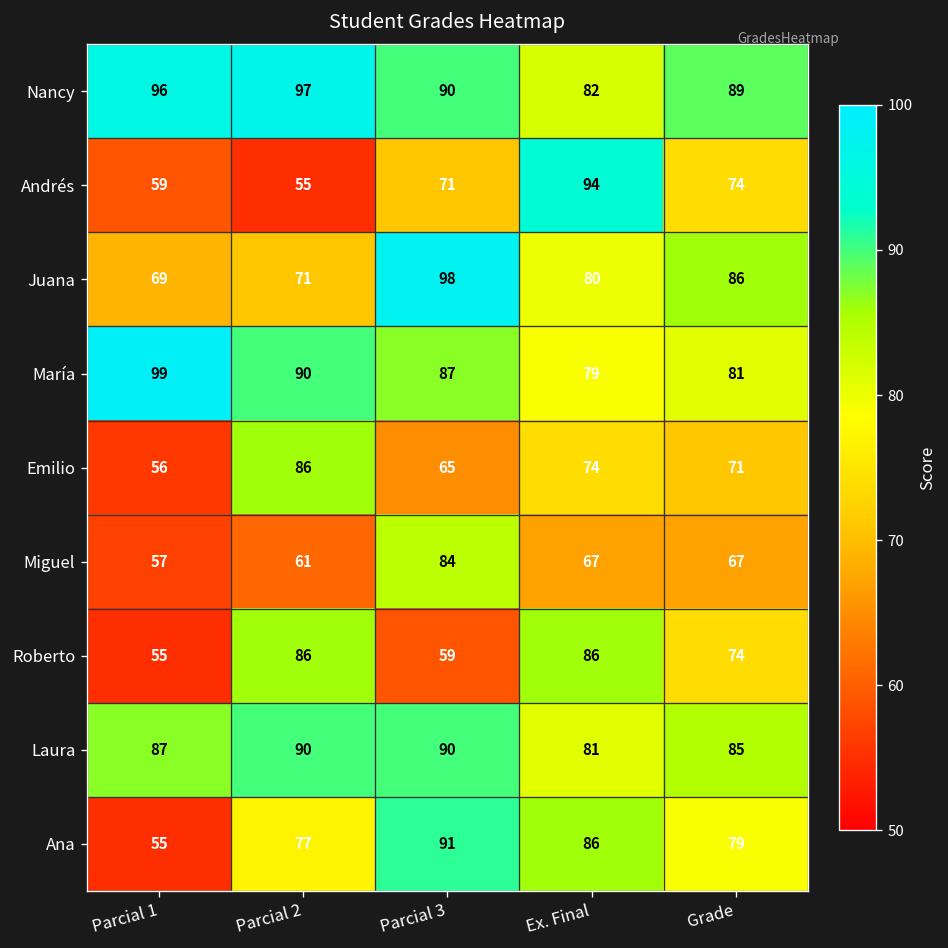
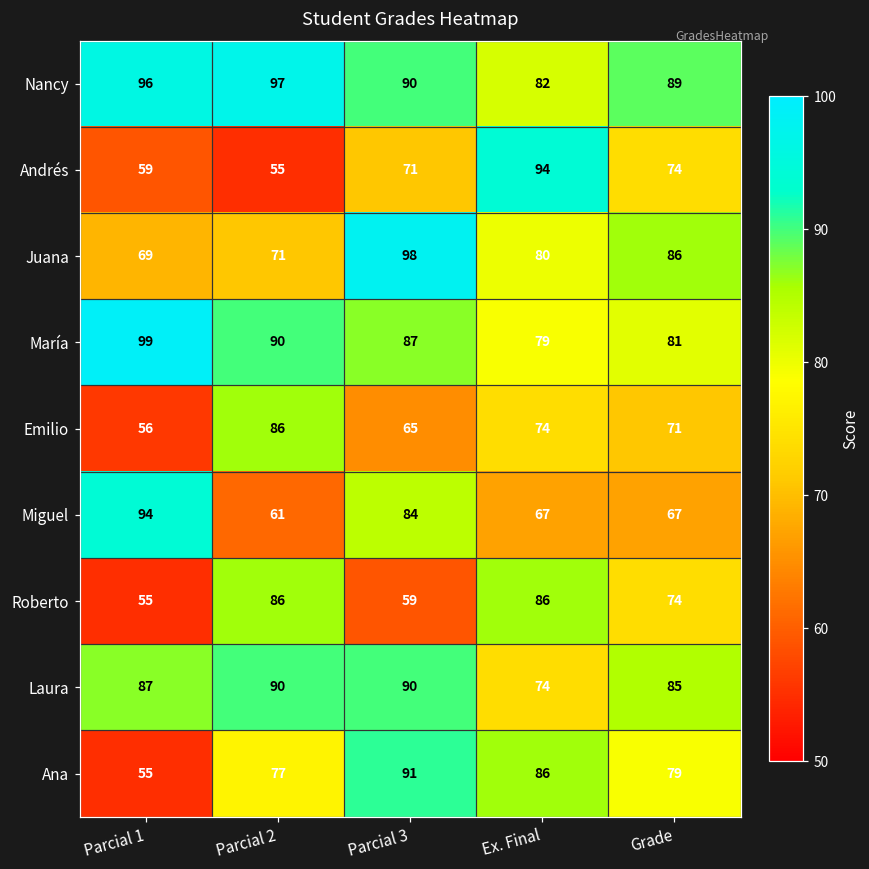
  {
    "Nancy": {
      "Parcial 1": 96,
      "Parcial 2": 97,
      "Parcial 3": 90,
      "Ex. Final": 82,
      "Grade": 89
    },
    "Andrés": {
      "Parcial 1": 59,
      "Parcial 2": 55,
      "Parcial 3": 71,
      "Ex. Final": 94,
      "Grade": 74
    },
    "Juana": {
      "Parcial 1": 69,
      "Parcial 2": 71,
      "Parcial 3": 98,
      "Ex. Final": 80,
      "Grade": 86
    },
    "María": {
      "Parcial 1": 99,
      "Parcial 2": 90,
      "Parcial 3": 87,
      "Ex. Final": 79,
      "Grade": 81
    },
    "Emilio": {
      "Parcial 1": 56,
      "Parcial 2": 86,
      "Parcial 3": 65,
      "Ex. Final": 74,
      "Grade": 71
    },
    "Miguel": {
-     "Parcial 1": 57,
+     "Parcial 1": 94,
      "Parcial 2": 61,
      "Parcial 3": 84,
      "Ex. Final": 67,
      "Grade": 67
    },
    "Roberto": {
      "Parcial 1": 55,
      "Parcial 2": 86,
      "Parcial 3": 59,
      "Ex. Final": 86,
      "Grade": 74
    },
    "Laura": {
      "Parcial 1": 87,
      "Parcial 2": 90,
      "Parcial 3": 90,
-     "Ex. Final": 81,
+     "Ex. Final": 74,
      "Grade": 85
    },
    "Ana": {
      "Parcial 1": 55,
      "Parcial 2": 77,
      "Parcial 3": 91,
      "Ex. Final": 86,
      "Grade": 79
    }
  }
